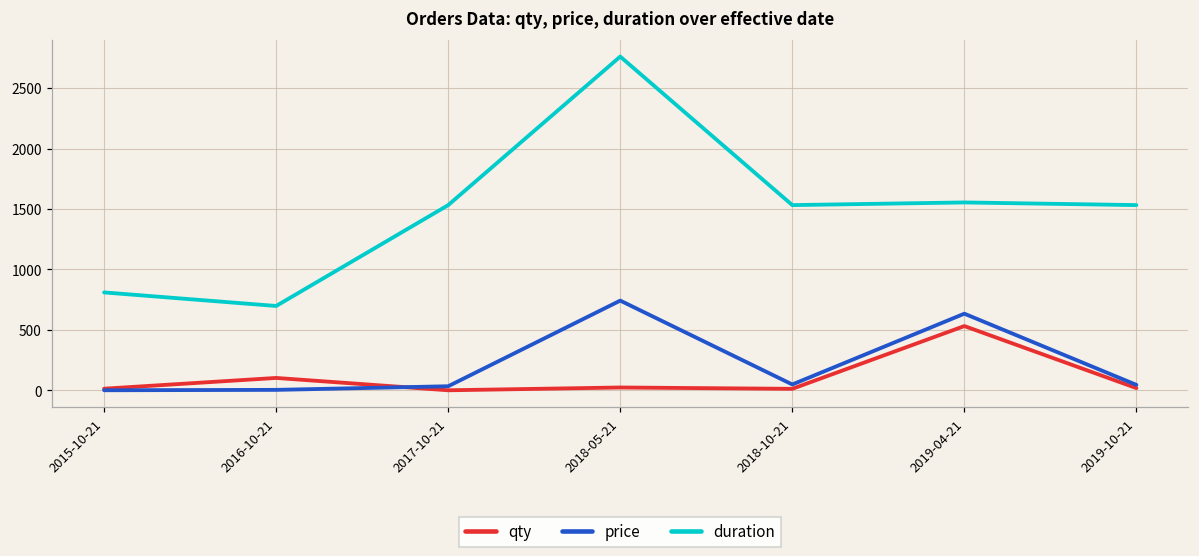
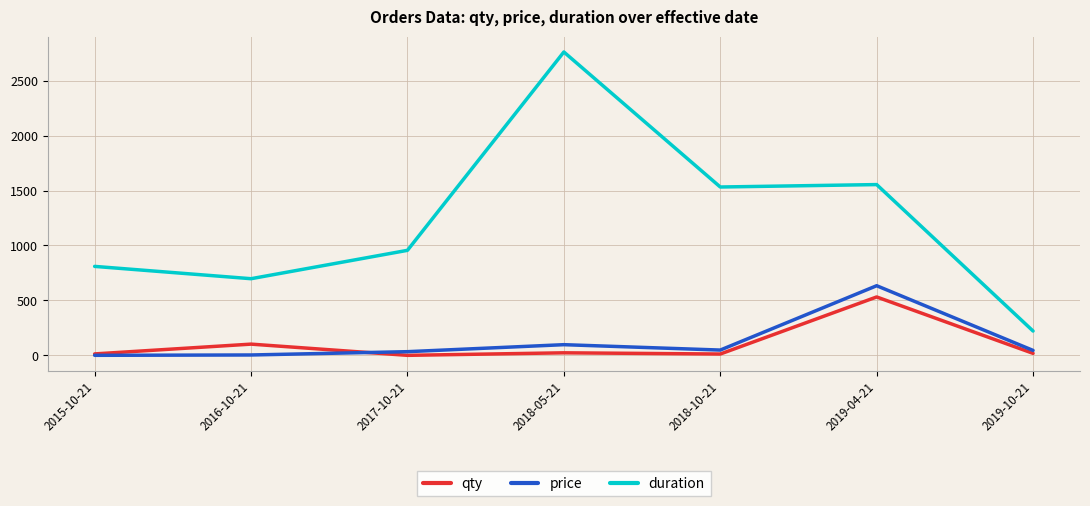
  {
    "qty": {
      "2016-10-21": 100,
      "2017-10-21": 0,
      "2018-05-21": 20,
      "2018-10-21": 10,
      "2019-04-21": 530,
      "2019-10-21": 20
    },
    "price": {
      "2016-10-21": 0,
      "2017-10-21": 30,
-     "2018-05-21": 740,
+     "2018-05-21": 100,
      "2018-10-21": 50,
      "2019-04-21": 630,
      "2019-10-21": 50
    },
    "duration": {
      "2015-10-21": 810,
      "2016-10-21": 700,
-     "2017-10-21": 1530,
+     "2017-10-21": 960,
      "2018-05-21": 2760,
      "2018-10-21": 1530,
      "2019-04-21": 1550,
-     "2019-10-21": 1530
+     "2019-10-21": 220
    }
  }
